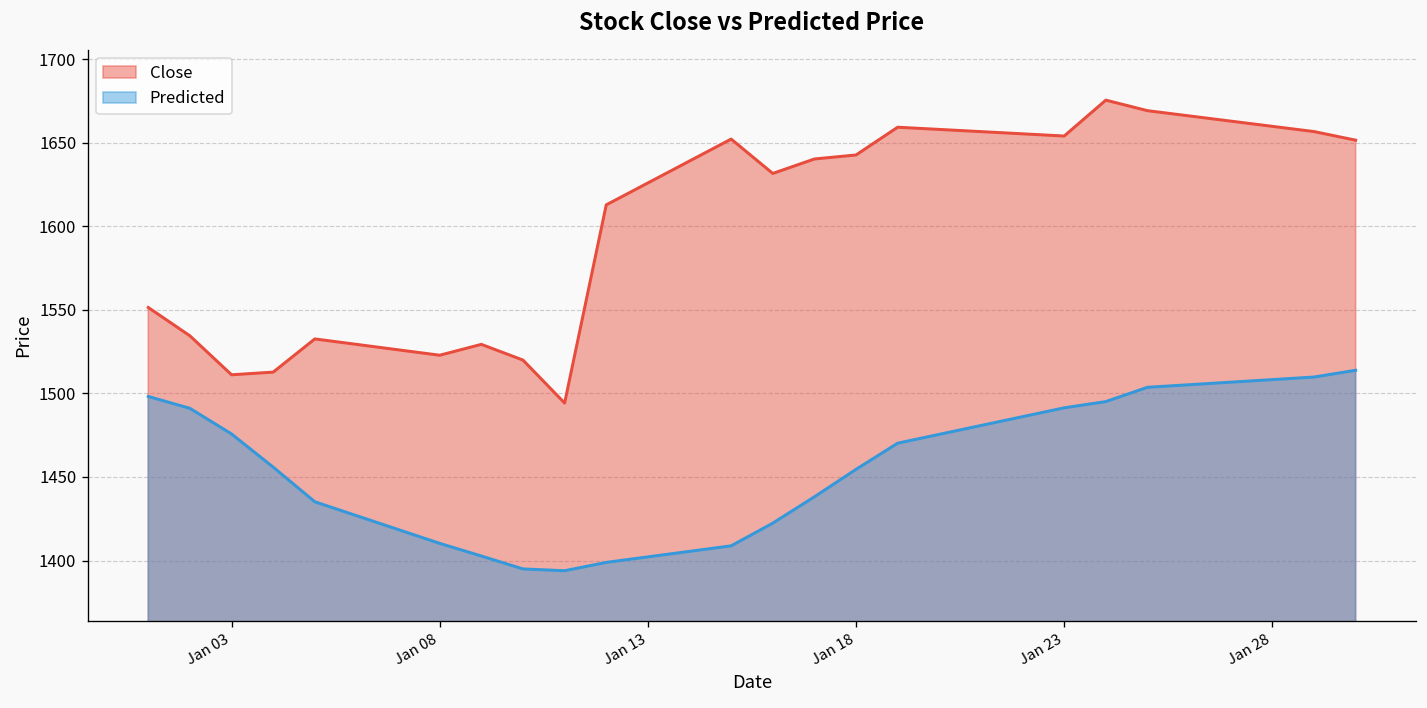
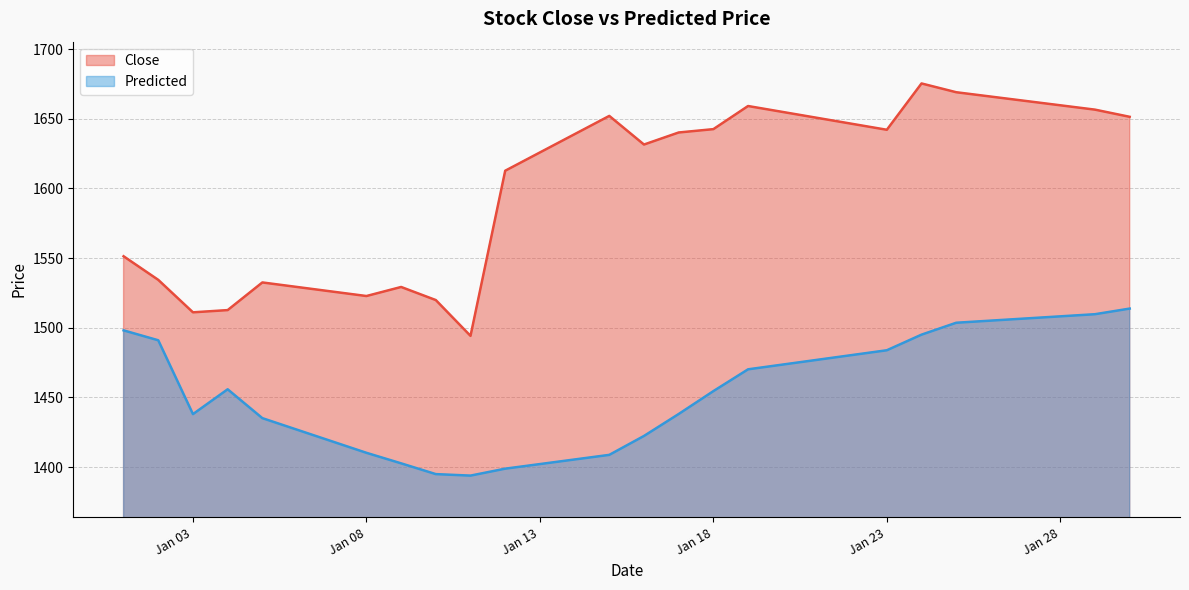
  {
    "Close": {
      "Jan 03": 1511,
      "Jan 08": 1523,
      "Jan 18": 1643,
-     "Jan 23": 1654
+     "Jan 23": 1642
    },
    "Predicted": {
-     "Jan 03": 1476,
+     "Jan 03": 1438,
      "Jan 08": 1410,
      "Jan 18": 1455,
-     "Jan 23": 1491
+     "Jan 23": 1484
    }
  }
